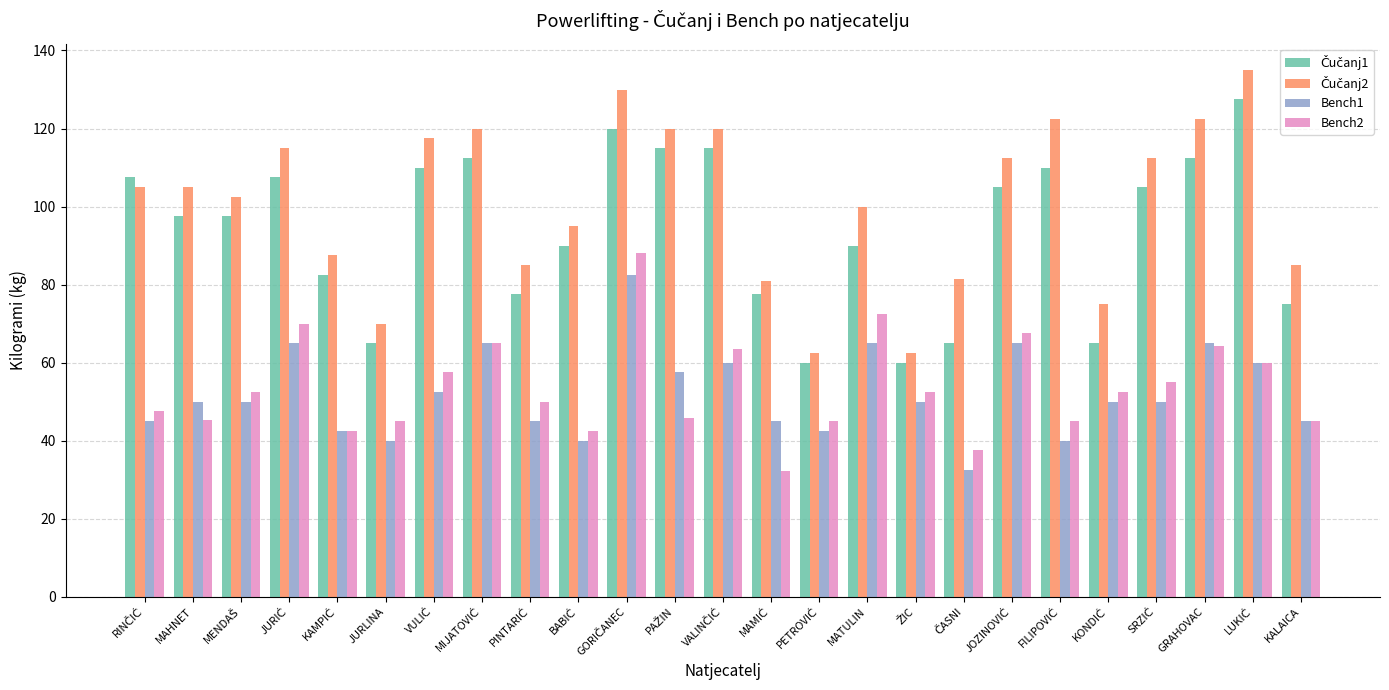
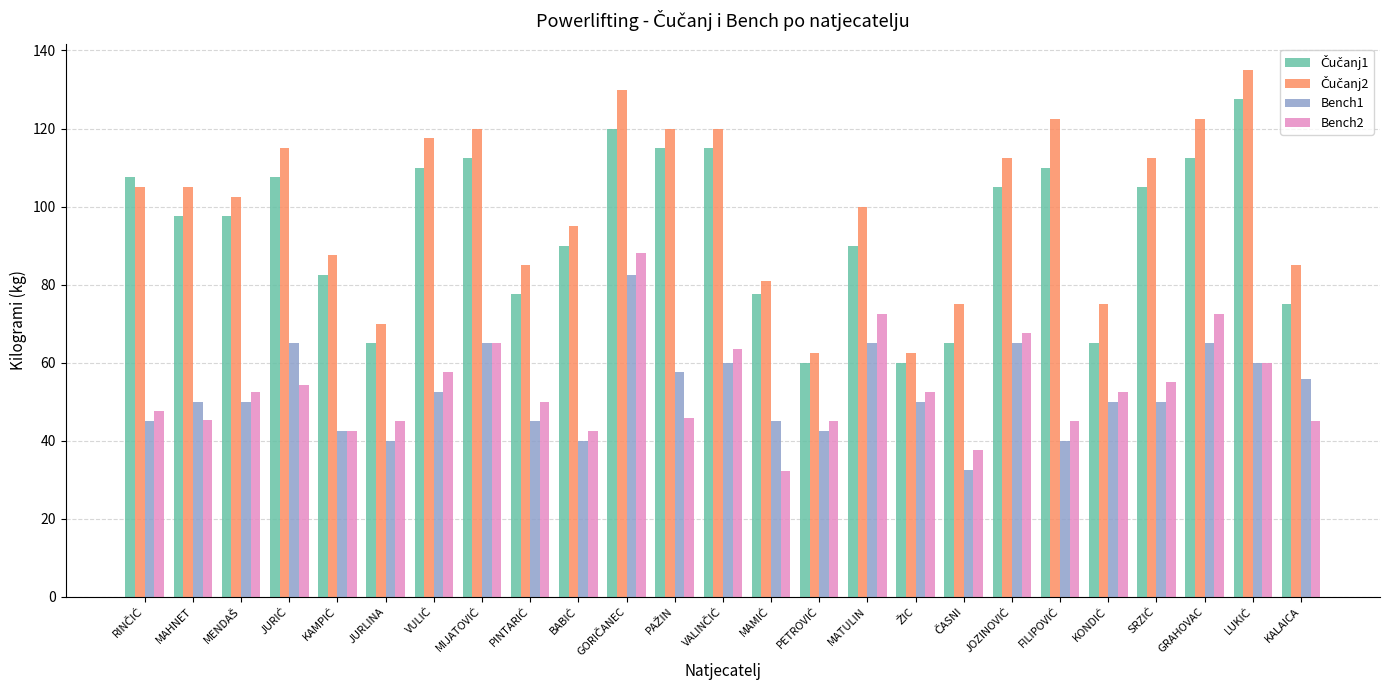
  {
    "Čučanj1": {
      "RINČIĆ": 108,
      "MAHNET": 98,
      "MENDAŠ": 98,
      "JURIĆ": 108,
      "KAMPIĆ": 83,
      "JURLINA": 65,
      "VULIĆ": 110,
      "MIJATOVIĆ": 113,
      "PINTARIĆ": 78,
      "BABIĆ": 90,
      "GORIČANEC": 120,
      "PAŽIN": 115,
      "VALINČIĆ": 115,
      "MAMIĆ": 78,
      "PETROVIĆ": 60,
      "MATULIN": 90,
      "ŽIC": 60,
      "ČASNI": 65,
      "JOZINOVIĆ": 105,
      "FILIPOVIĆ": 110,
      "KONDIĆ": 65,
      "SRZIĆ": 105,
      "GRAHOVAC": 113,
      "LUKIĆ": 128,
      "KALAICA": 75
    },
    "Čučanj2": {
      "RINČIĆ": 105,
      "MAHNET": 105,
      "MENDAŠ": 103,
      "JURIĆ": 115,
      "KAMPIĆ": 88,
      "JURLINA": 70,
      "VULIĆ": 118,
      "MIJATOVIĆ": 120,
      "PINTARIĆ": 85,
      "BABIĆ": 95,
      "GORIČANEC": 130,
      "PAŽIN": 120,
      "VALINČIĆ": 120,
      "MAMIĆ": 81,
      "PETROVIĆ": 63,
      "MATULIN": 100,
      "ŽIC": 63,
-     "ČASNI": 81,
+     "ČASNI": 75,
      "JOZINOVIĆ": 113,
      "FILIPOVIĆ": 123,
      "KONDIĆ": 75,
      "SRZIĆ": 113,
      "GRAHOVAC": 123,
      "LUKIĆ": 135,
      "KALAICA": 85
    },
    "Bench1": {
      "RINČIĆ": 45,
      "MAHNET": 50,
      "MENDAŠ": 50,
      "JURIĆ": 65,
      "KAMPIĆ": 43,
      "JURLINA": 40,
      "VULIĆ": 53,
      "MIJATOVIĆ": 65,
      "PINTARIĆ": 45,
      "BABIĆ": 40,
      "GORIČANEC": 83,
      "PAŽIN": 58,
      "VALINČIĆ": 60,
      "MAMIĆ": 45,
      "PETROVIĆ": 43,
      "MATULIN": 65,
      "ŽIC": 50,
      "ČASNI": 33,
      "JOZINOVIĆ": 65,
      "FILIPOVIĆ": 40,
      "KONDIĆ": 50,
      "SRZIĆ": 50,
      "GRAHOVAC": 65,
      "LUKIĆ": 60,
-     "KALAICA": 45
+     "KALAICA": 56
    },
    "Bench2": {
      "RINČIĆ": 48,
      "MAHNET": 45,
      "MENDAŠ": 53,
-     "JURIĆ": 70,
+     "JURIĆ": 54,
      "KAMPIĆ": 43,
      "JURLINA": 45,
      "VULIĆ": 58,
      "MIJATOVIĆ": 65,
      "PINTARIĆ": 50,
      "BABIĆ": 43,
      "GORIČANEC": 88,
      "PAŽIN": 46,
      "VALINČIĆ": 64,
      "MAMIĆ": 32,
      "PETROVIĆ": 45,
      "MATULIN": 73,
      "ŽIC": 53,
      "ČASNI": 38,
      "JOZINOVIĆ": 68,
      "FILIPOVIĆ": 45,
      "KONDIĆ": 53,
      "SRZIĆ": 55,
-     "GRAHOVAC": 64,
+     "GRAHOVAC": 73,
      "LUKIĆ": 60,
      "KALAICA": 45
    }
  }
